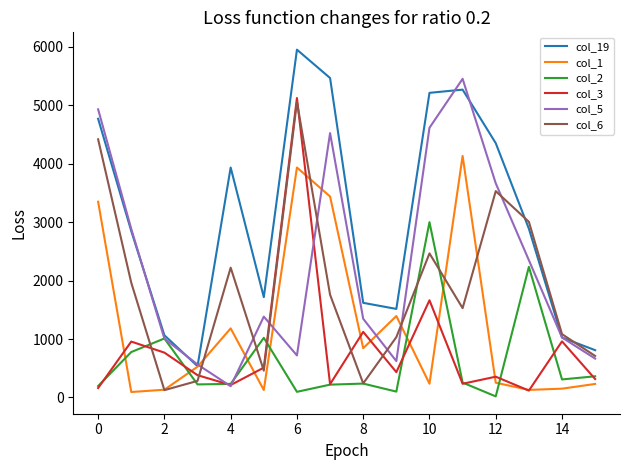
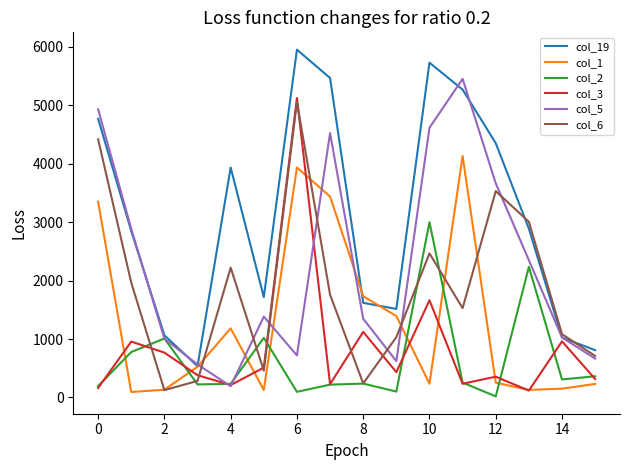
  {
    "col_19": {
      "0": 4800,
      "2": 1100,
      "4": 3900,
      "6": 6000,
      "8": 1600,
-     "10": 5200,
+     "10": 5700,
      "12": 4400
    },
    "col_1": {
      "0": 3400,
      "4": 1200,
      "6": 3900,
-     "8": 800,
+     "8": 1700,
      "10": 200,
      "12": 300,
      "14": 200
    },
    "col_2": {
      "6": 100,
      "10": 3000,
      "12": 0,
      "14": 300
    },
    "col_3": {
      "2": 800,
      "6": 5100,
      "8": 1100,
      "10": 1700,
      "12": 400,
      "14": 1000
    },
    "col_5": {
      "0": 4900,
      "6": 700,
      "8": 1300,
      "10": 4600,
      "12": 3700
    },
    "col_6": {
      "0": 4400,
      "4": 2200,
      "6": 5100,
      "10": 2500,
      "12": 3500,
      "14": 1100
    }
  }
